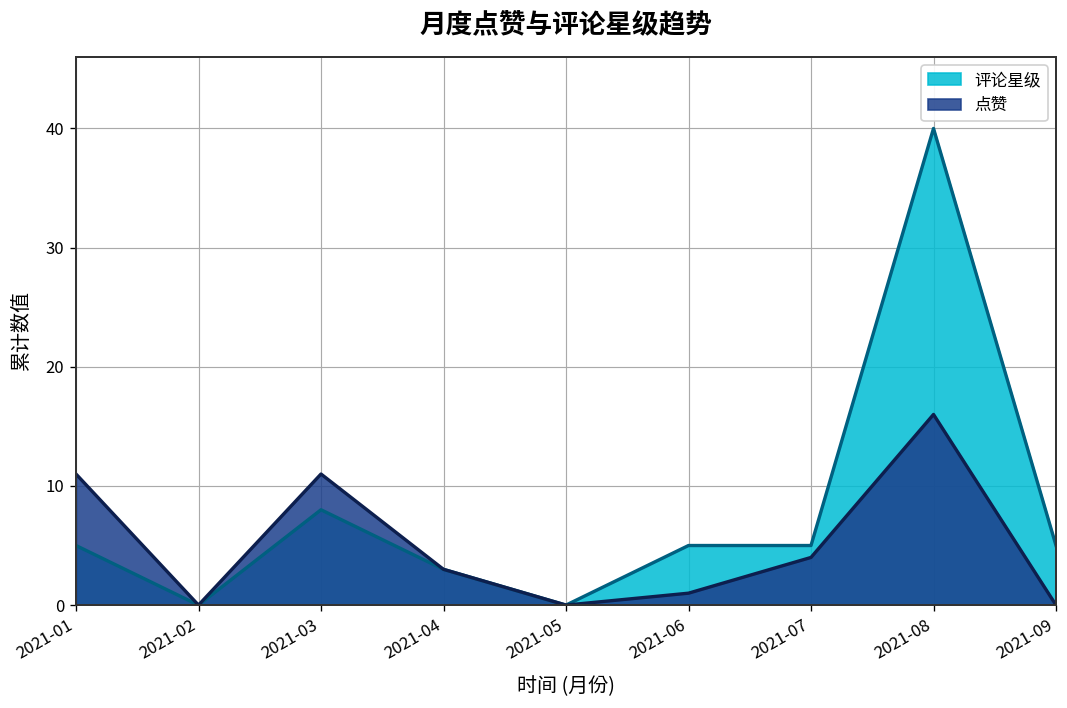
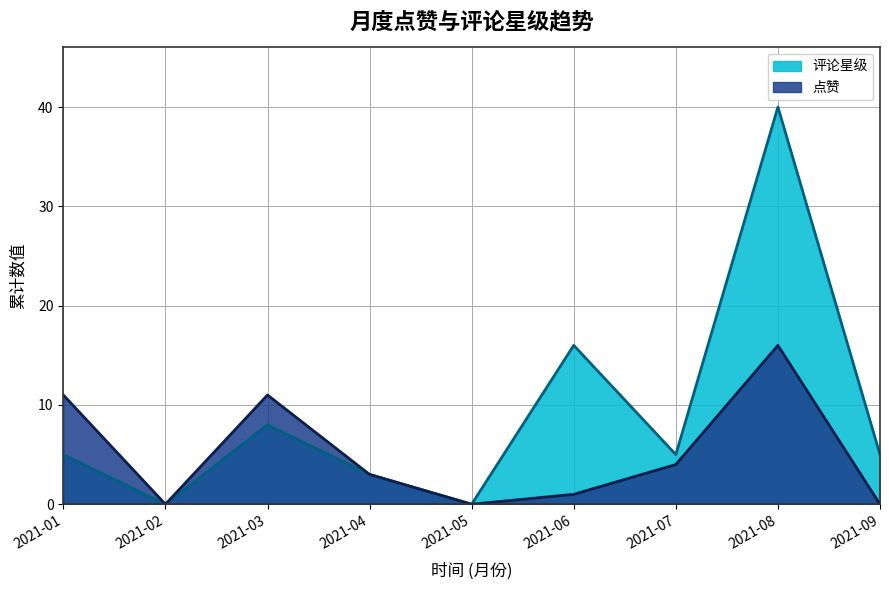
  {
    "评论星级": {
      "2021-01": 5,
      "2021-03": 8,
-     "2021-06": 5,
+     "2021-06": 16,
      "2021-07": 5,
      "2021-08": 40,
      "2021-09": 5
    },
    "点赞": {
      "2021-01": 11,
      "2021-03": 11,
      "2021-06": 1,
      "2021-07": 4,
      "2021-08": 16,
      "2021-09": 0
    }
  }
